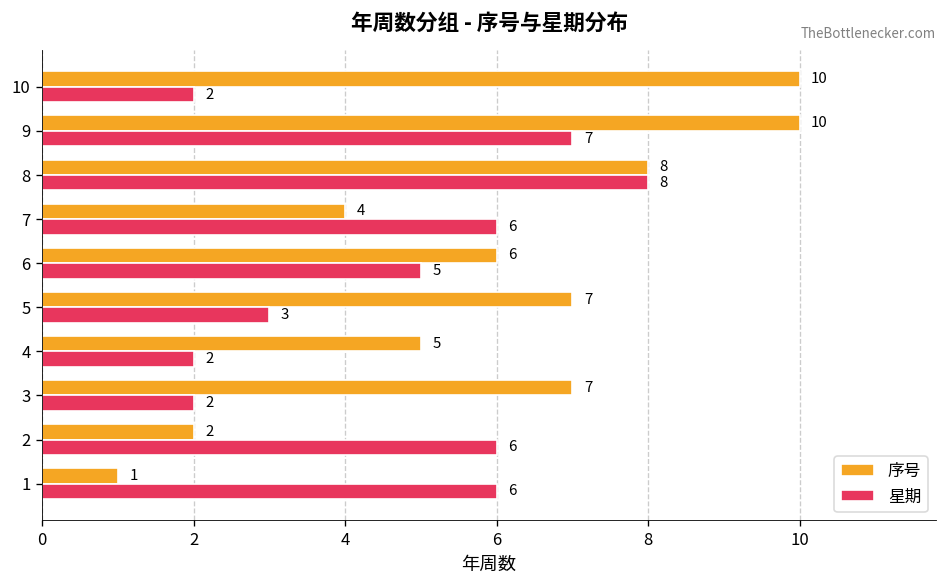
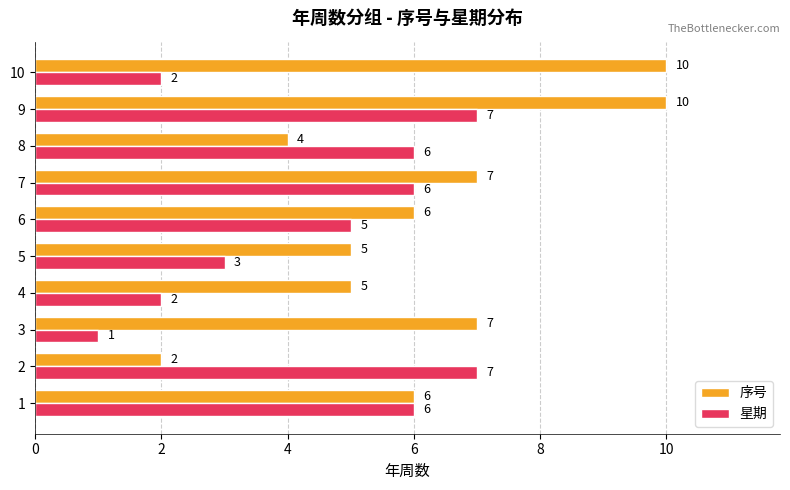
  {
    "序号": {
      "10": 10,
      "9": 10,
-     "8": 8,
-     "7": 4,
+     "8": 4,
+     "7": 7,
      "6": 6,
-     "5": 7,
+     "5": 5,
      "4": 5,
      "3": 7,
      "2": 2,
-     "1": 1
+     "1": 6
    },
    "星期": {
      "10": 2,
      "9": 7,
-     "8": 8,
+     "8": 6,
      "7": 6,
      "6": 5,
      "5": 3,
      "4": 2,
-     "3": 2,
-     "2": 6,
+     "3": 1,
+     "2": 7,
      "1": 6
    }
  }
